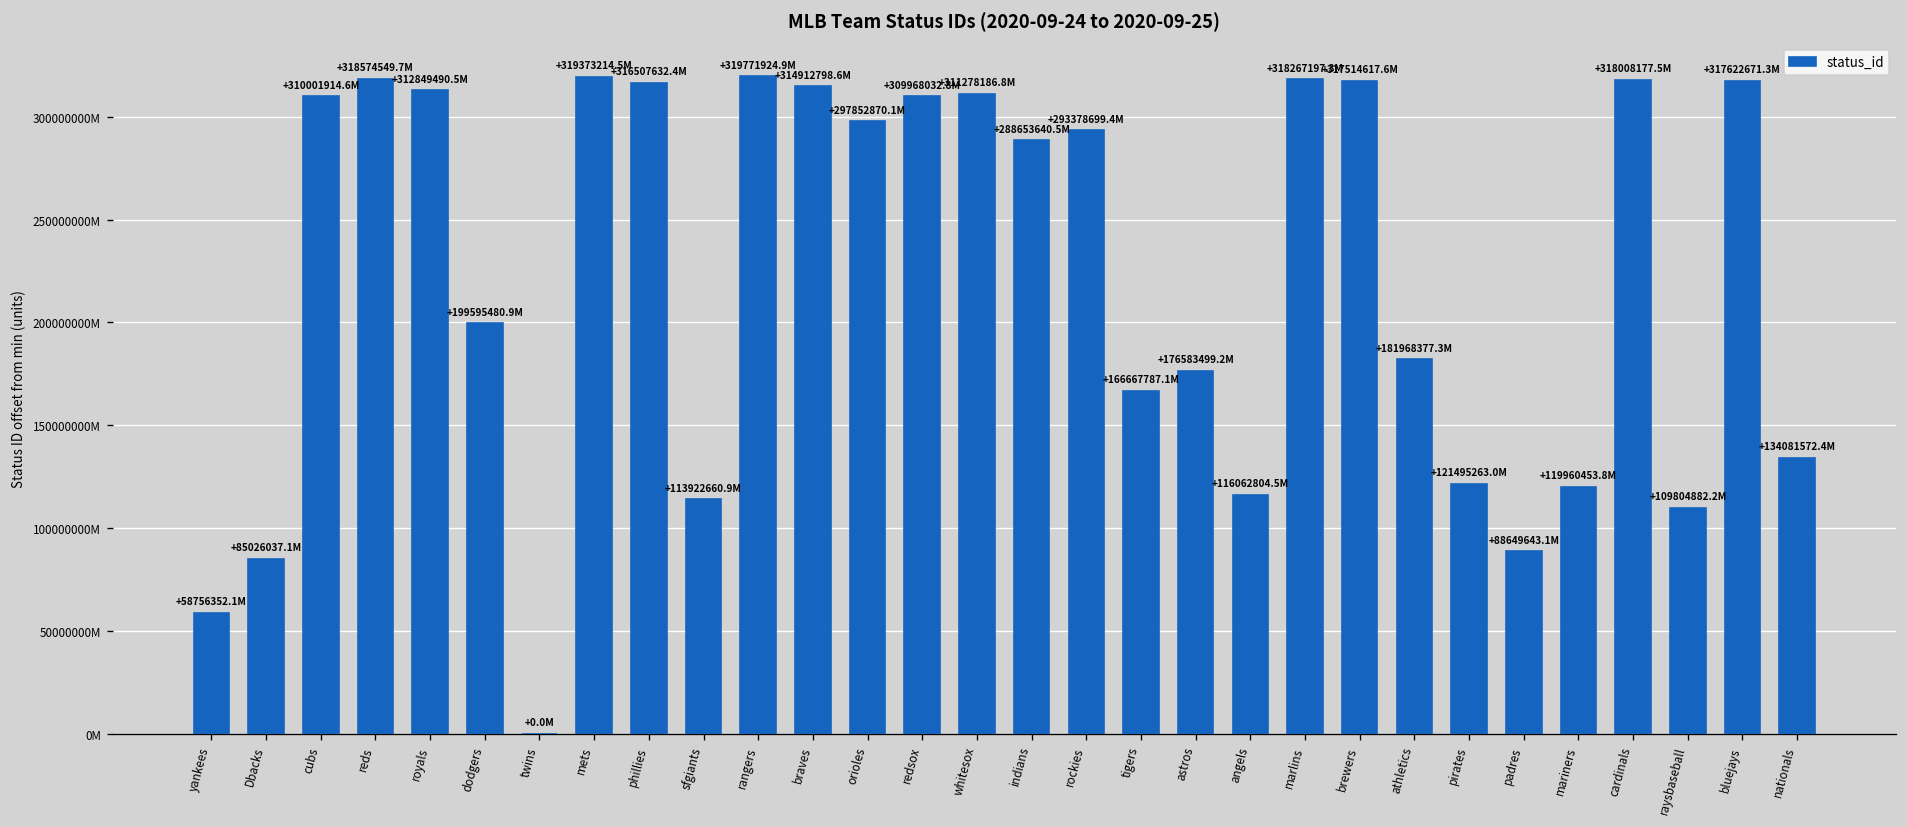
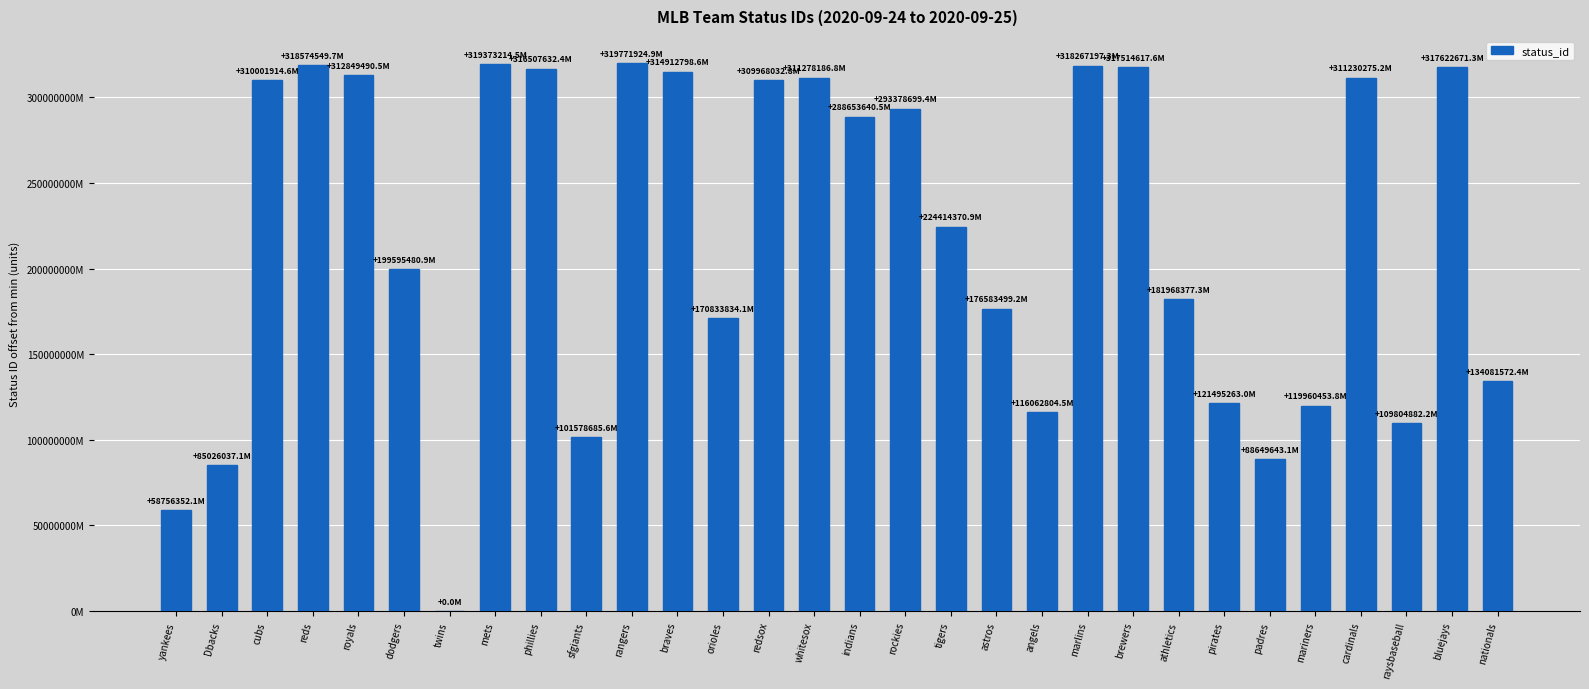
  {
    "yankees": "+58756352.1M",
    "Dbacks": "+85026037.1M",
    "cubs": "+310001914.6M",
    "reds": "+318574549.7M",
    "royals": "+312849490.5M",
    "dodgers": "+199595480.9M",
    "twins": "+0.0M",
    "mets": "+319373214.5M",
    "phillies": "+316507632.4M",
-   "sfgiants": "+113922660.9M",
+   "sfgiants": "+101578685.6M",
    "rangers": "+319771924.9M",
    "braves": "+314912798.6M",
-   "orioles": "+297852870.1M",
+   "orioles": "+170833834.1M",
    "indians": "+288653640.5M",
    "rockies": "+293378699.4M",
-   "tigers": "+166667787.1M",
+   "tigers": "+224414370.9M",
    "astros": "+176583499.2M",
    "angels": "+116062804.5M",
    "athletics": "+181968377.3M",
    "pirates": "+121495263.0M",
    "padres": "+88649643.1M",
    "mariners": "+119960453.8M",
-   "cardinals": "+318008177.5M",
+   "cardinals": "+311230275.2M",
    "raysbaseball": "+109804882.2M",
    "bluejays": "+317622671.3M",
    "nationals": "+134081572.4M"
  }
